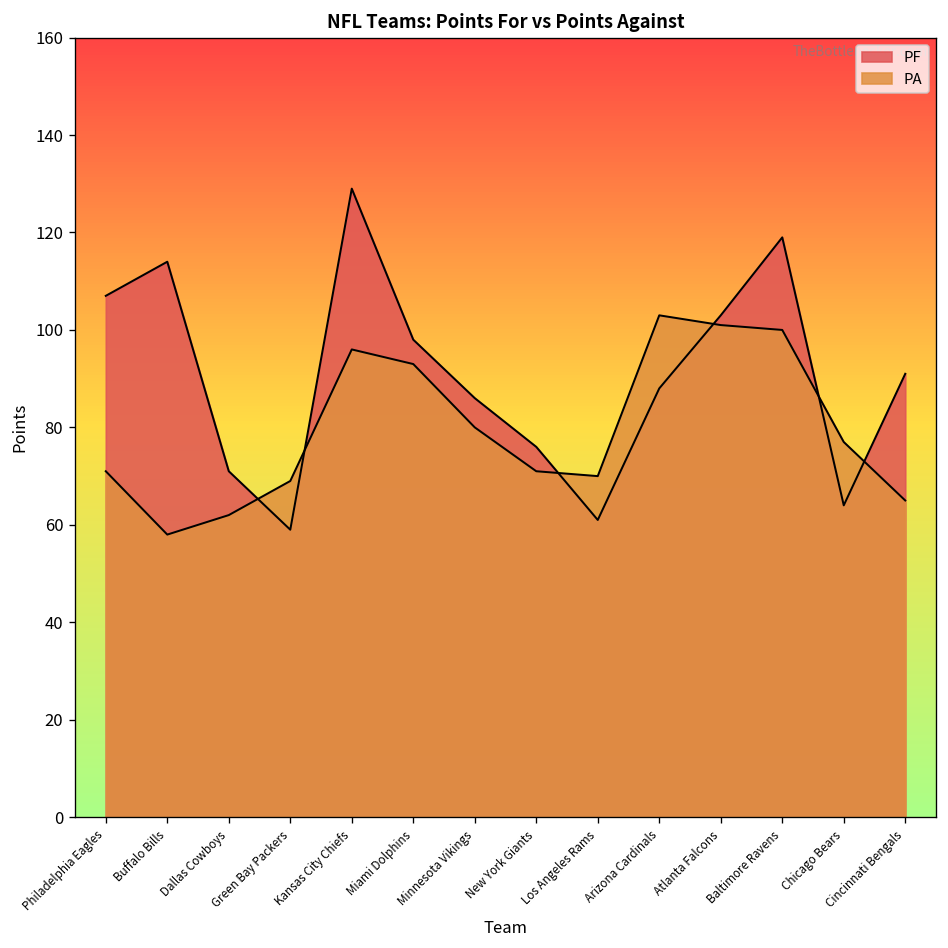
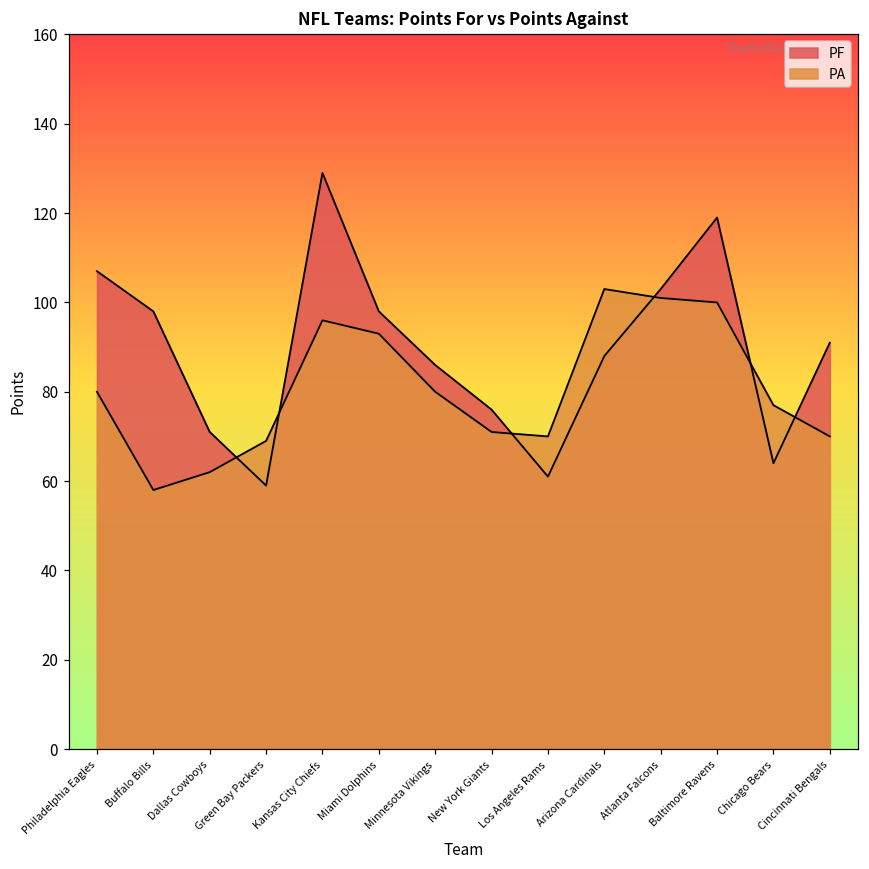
  {
    "PF": {
      "Philadelphia Eagles": 107,
-     "Buffalo Bills": 114,
+     "Buffalo Bills": 98,
      "Dallas Cowboys": 71,
      "Green Bay Packers": 59,
      "Kansas City Chiefs": 129,
      "Miami Dolphins": 98,
      "Minnesota Vikings": 86,
      "New York Giants": 76,
      "Los Angeles Rams": 61,
      "Arizona Cardinals": 88,
      "Atlanta Falcons": 103,
      "Baltimore Ravens": 119,
      "Chicago Bears": 64,
      "Cincinnati Bengals": 91
    },
    "PA": {
-     "Philadelphia Eagles": 71,
+     "Philadelphia Eagles": 80,
      "Buffalo Bills": 58,
      "Dallas Cowboys": 62,
      "Green Bay Packers": 69,
      "Kansas City Chiefs": 96,
      "Miami Dolphins": 93,
      "Minnesota Vikings": 80,
      "New York Giants": 71,
      "Los Angeles Rams": 70,
      "Arizona Cardinals": 103,
      "Atlanta Falcons": 101,
      "Baltimore Ravens": 100,
      "Chicago Bears": 77,
-     "Cincinnati Bengals": 65
+     "Cincinnati Bengals": 70
    }
  }
